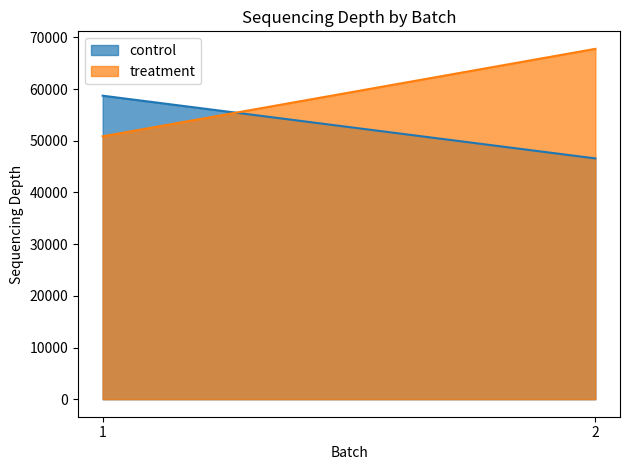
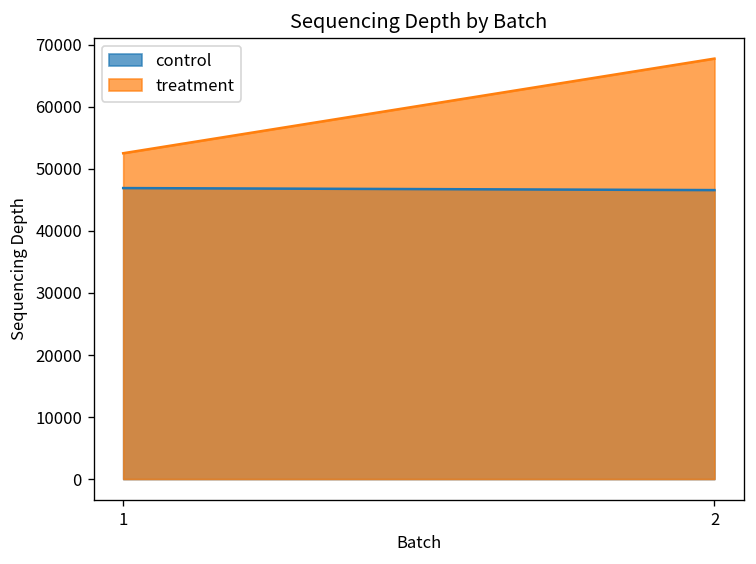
  {
    "control": {
-     "1": 59000,
+     "1": 47000,
      "2": 47000
    },
    "treatment": {
-     "1": 51000,
+     "1": 53000,
      "2": 68000
    }
  }
